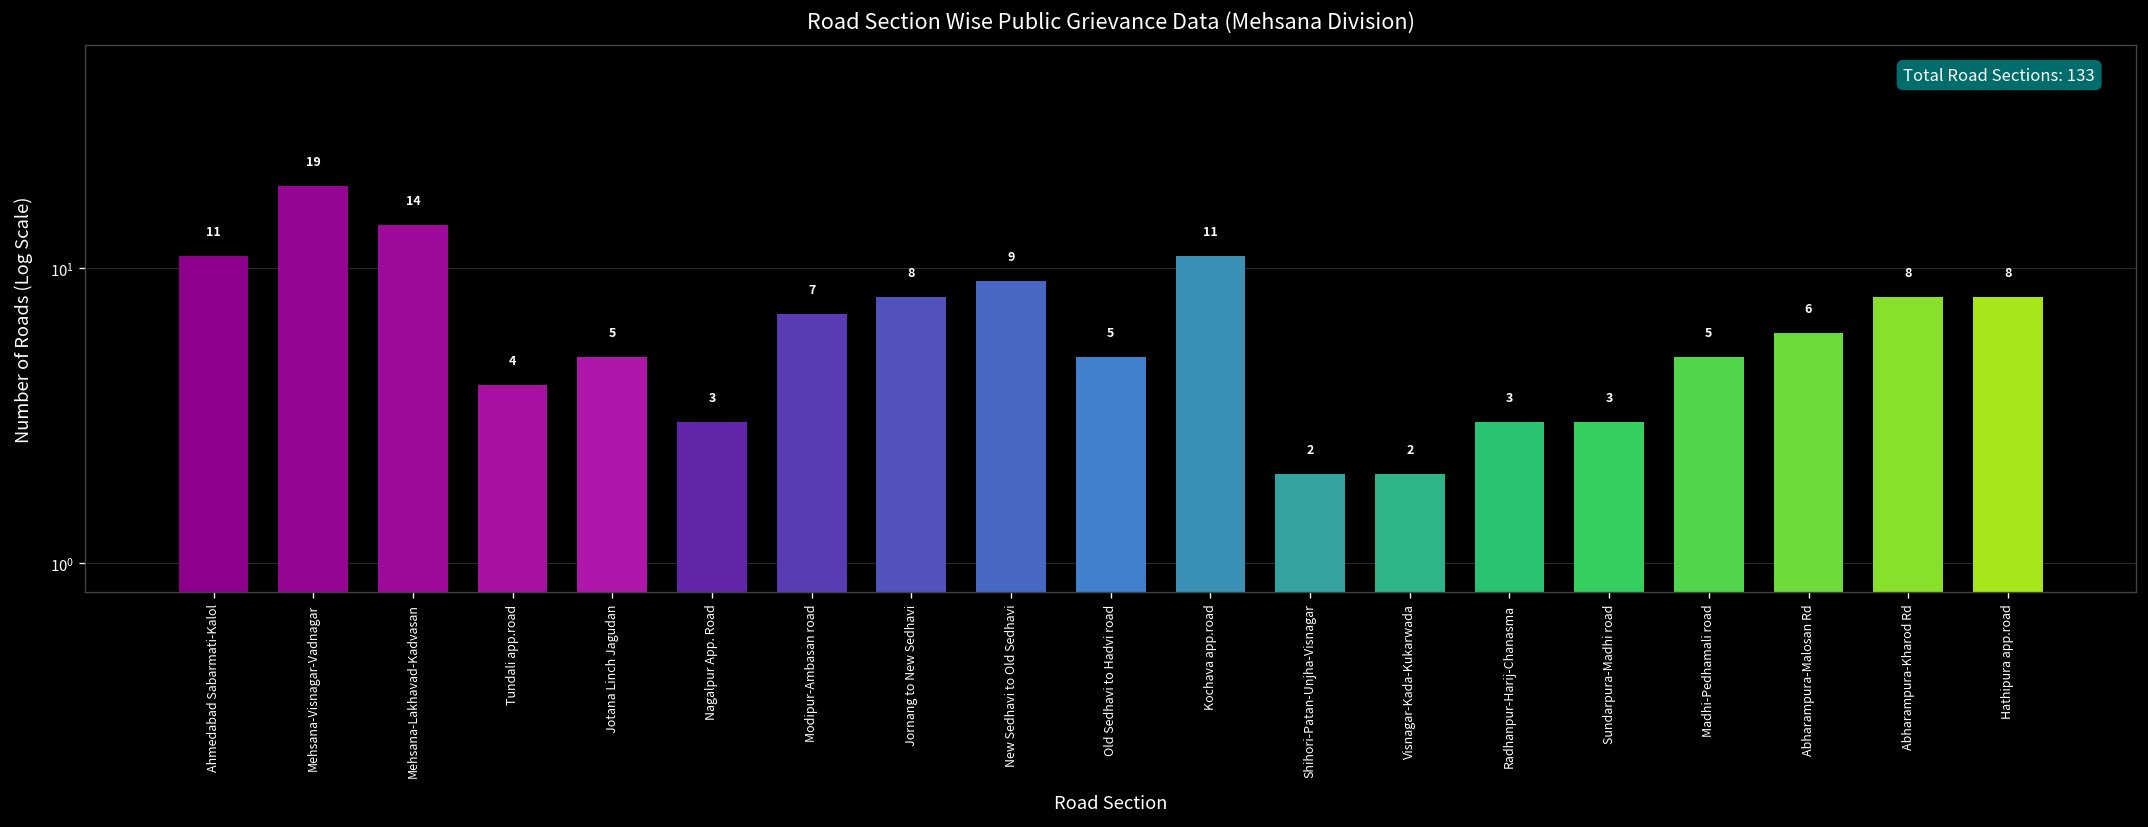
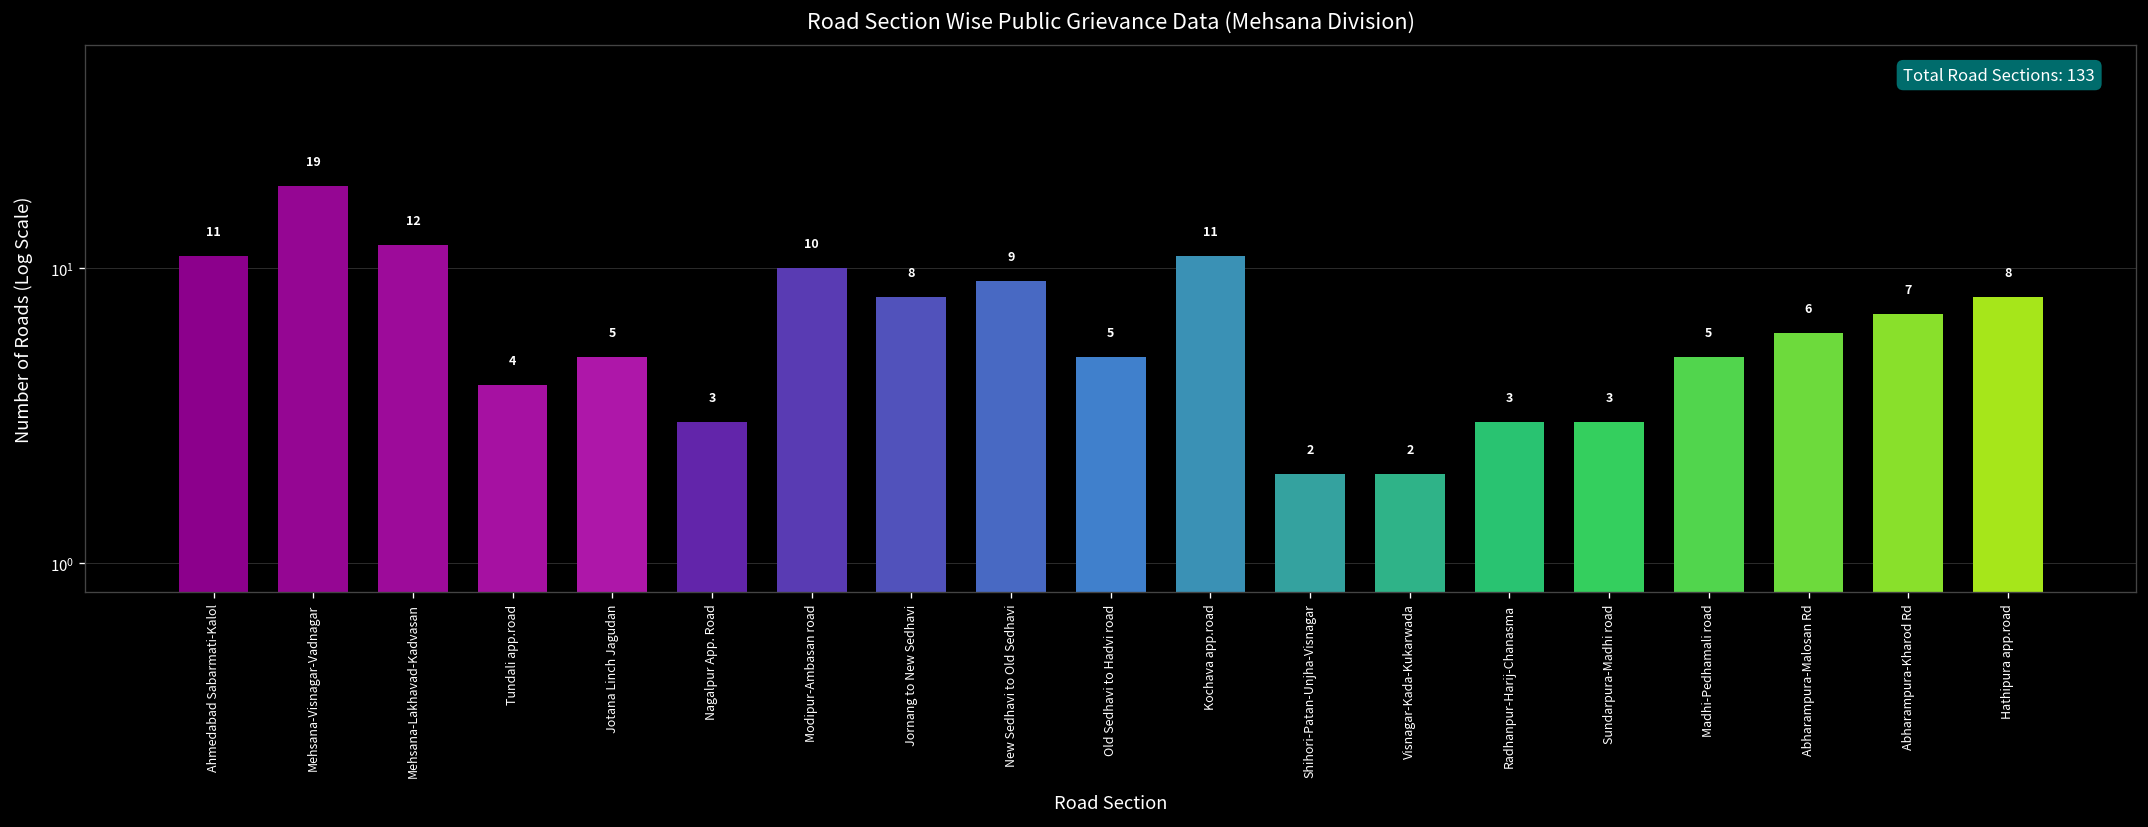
  {
    "Ahmedabad Sabarmati-Kalol": 11,
    "Mehsana-Visnagar-Vadnagar": 19,
-   "Mehsana-Lakhavad-Kadvasan": 14,
+   "Mehsana-Lakhavad-Kadvasan": 12,
    "Tundali app.road": 4,
    "Jotana Linch Jagudan": 5,
    "Nagalpur App. Road": 3,
-   "Modipur-Ambasan road": 7,
+   "Modipur-Ambasan road": 10,
    "Jornang to New Sedhavi": 8,
    "New Sedhavi to Old Sedhavi": 9,
    "Old Sedhavi to Hadvi road": 5,
    "Kochava app.road": 11,
    "Shihori-Patan-Unjha-Visnagar": 2,
    "Visnagar-Kada-Kukarwada": 2,
    "Radhanpur-Harij-Chanasma": 3,
    "Sundarpura-Madhi road": 3,
    "Madhi-Pedhamali road": 5,
    "Abharampura-Malosan Rd": 6,
-   "Abharampura-Kharod Rd": 8,
+   "Abharampura-Kharod Rd": 7,
    "Hathipura app.road": 8
  }
